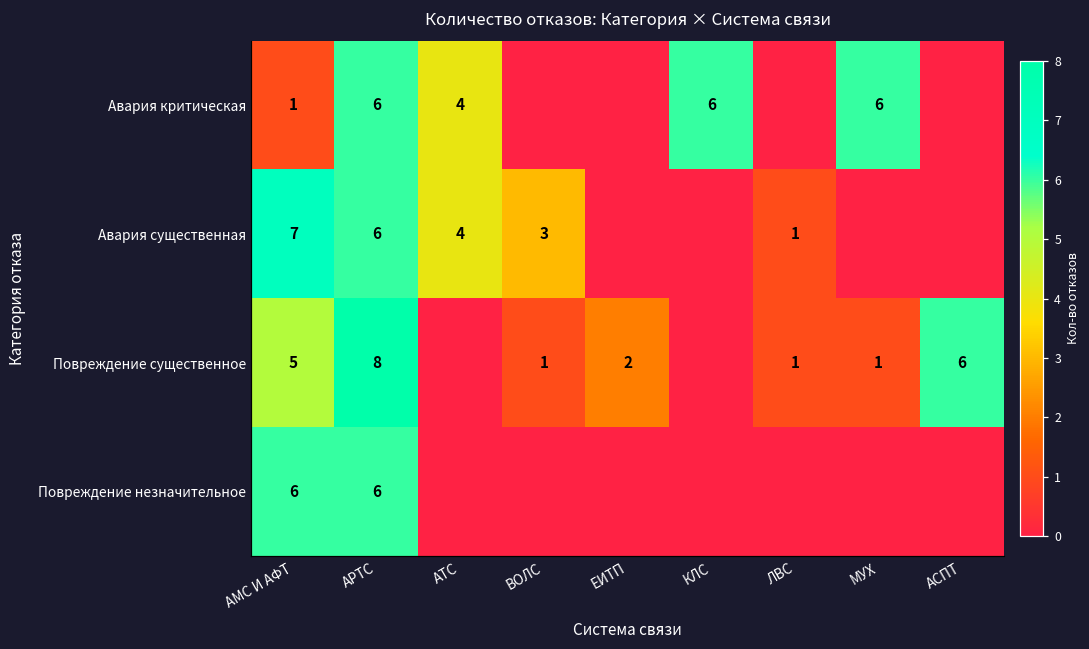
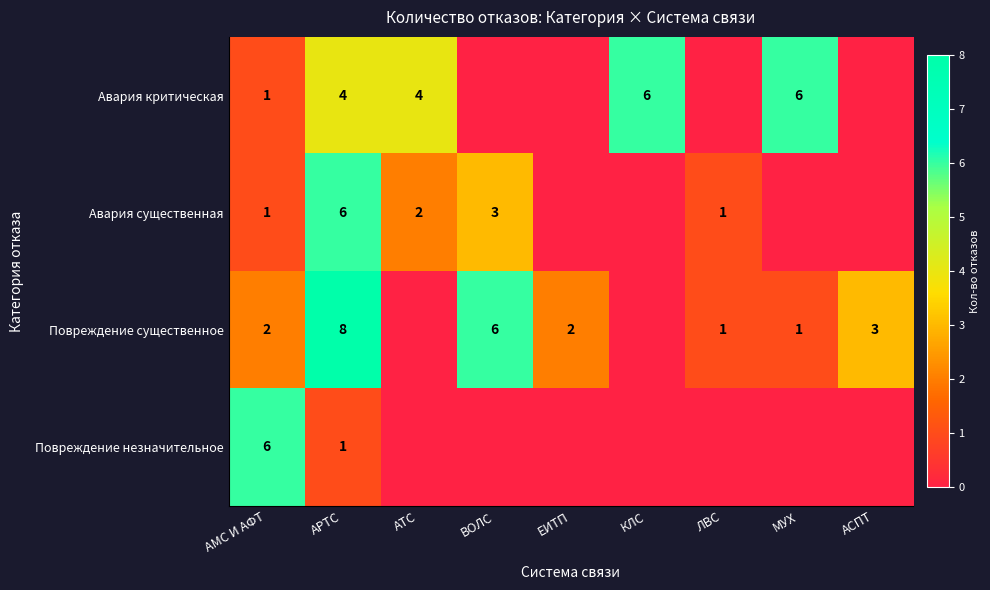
  {
    "Авария критическая": {
      "АМС И АФТ": 1,
-     "АРТС": 6,
+     "АРТС": 4,
      "АТС": 4,
      "КЛС": 6,
      "МУХ": 6
    },
    "Авария существенная": {
-     "АМС И АФТ": 7,
+     "АМС И АФТ": 1,
      "АРТС": 6,
-     "АТС": 4,
+     "АТС": 2,
      "ВОЛС": 3,
      "ЛВС": 1
    },
    "Повреждение существенное": {
-     "АМС И АФТ": 5,
+     "АМС И АФТ": 2,
      "АРТС": 8,
-     "ВОЛС": 1,
+     "ВОЛС": 6,
      "ЕИТП": 2,
      "ЛВС": 1,
      "МУХ": 1,
-     "АСПТ": 6
+     "АСПТ": 3
    },
    "Повреждение незначительное": {
      "АМС И АФТ": 6,
-     "АРТС": 6
+     "АРТС": 1
    }
  }
